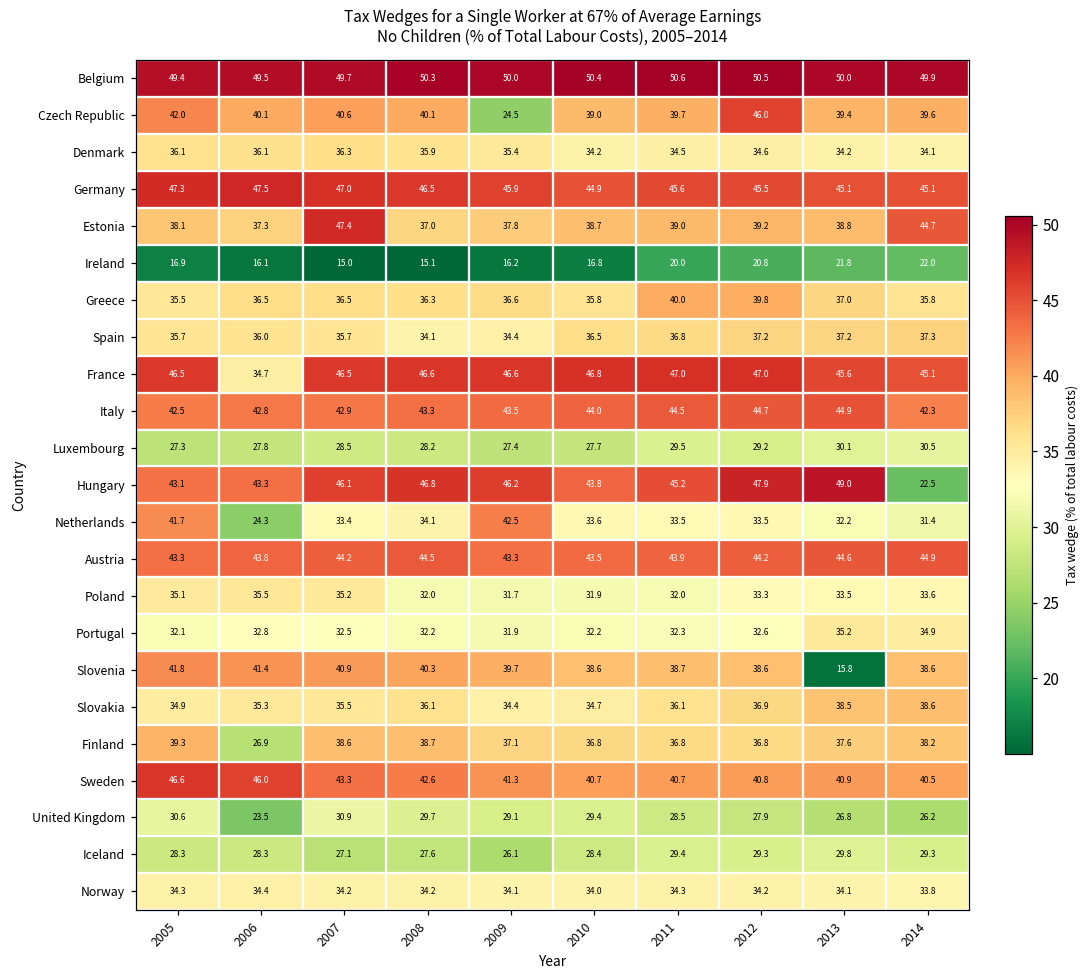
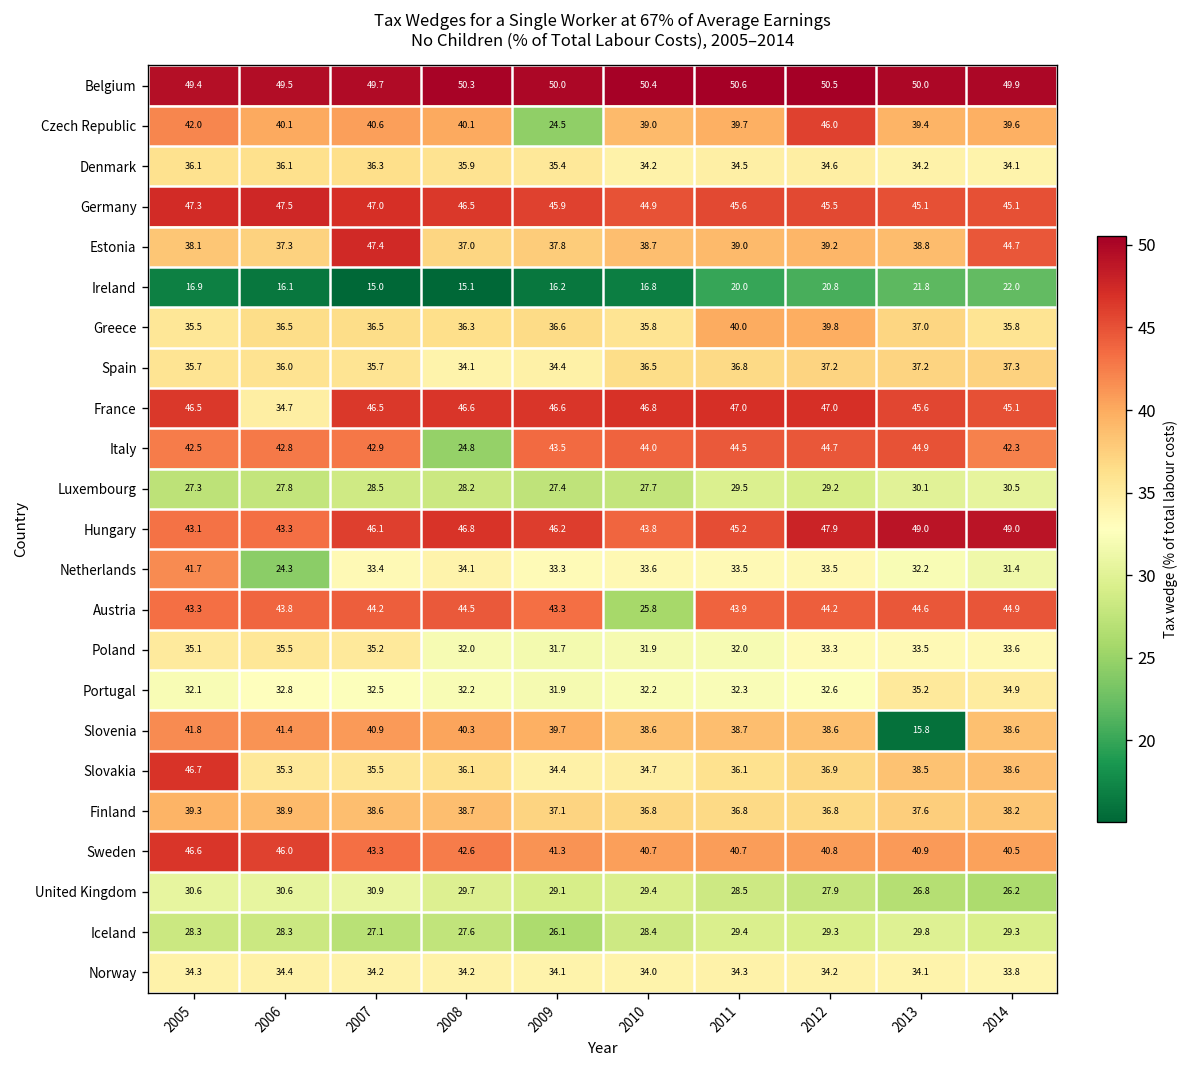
  {
    "Italy": {
      "2005": 42.5,
      "2006": 42.8,
      "2007": 42.9,
-     "2008": 43.3,
+     "2008": 24.8,
      "2009": 43.5,
      "2010": 44.0,
      "2011": 44.5,
      "2012": 44.7,
      "2013": 44.9,
      "2014": 42.3
    },
    "Hungary": {
      "2005": 43.1,
      "2006": 43.3,
      "2007": 46.1,
      "2008": 46.8,
      "2009": 46.2,
      "2010": 43.8,
      "2011": 45.2,
      "2012": 47.9,
      "2013": 49.0,
-     "2014": 22.5
+     "2014": 49.0
    },
    "Netherlands": {
      "2005": 41.7,
      "2006": 24.3,
      "2007": 33.4,
      "2008": 34.1,
-     "2009": 42.5,
+     "2009": 33.3,
      "2010": 33.6,
      "2011": 33.5,
      "2012": 33.5,
      "2013": 32.2,
      "2014": 31.4
    },
    "Austria": {
      "2005": 43.3,
      "2006": 43.8,
      "2007": 44.2,
      "2008": 44.5,
      "2009": 43.3,
-     "2010": 43.5,
+     "2010": 25.8,
      "2011": 43.9,
      "2012": 44.2,
      "2013": 44.6,
      "2014": 44.9
    },
    "Slovakia": {
-     "2005": 34.9,
+     "2005": 46.7,
      "2006": 35.3,
      "2007": 35.5,
      "2008": 36.1,
      "2009": 34.4,
      "2010": 34.7,
      "2011": 36.1,
      "2012": 36.9,
      "2013": 38.5,
      "2014": 38.6
    },
    "Finland": {
      "2005": 39.3,
-     "2006": 26.9,
+     "2006": 38.9,
      "2007": 38.6,
      "2008": 38.7,
      "2009": 37.1,
      "2010": 36.8,
      "2011": 36.8,
      "2012": 36.8,
      "2013": 37.6,
      "2014": 38.2
    },
    "United Kingdom": {
      "2005": 30.6,
-     "2006": 23.5,
+     "2006": 30.6,
      "2007": 30.9,
      "2008": 29.7,
      "2009": 29.1,
      "2010": 29.4,
      "2011": 28.5,
      "2012": 27.9,
      "2013": 26.8,
      "2014": 26.2
    }
  }
